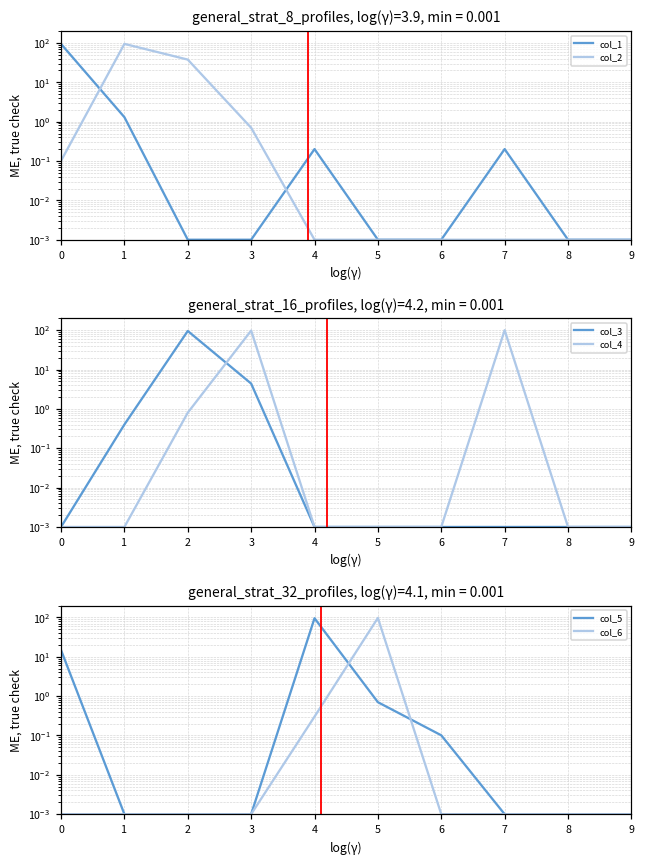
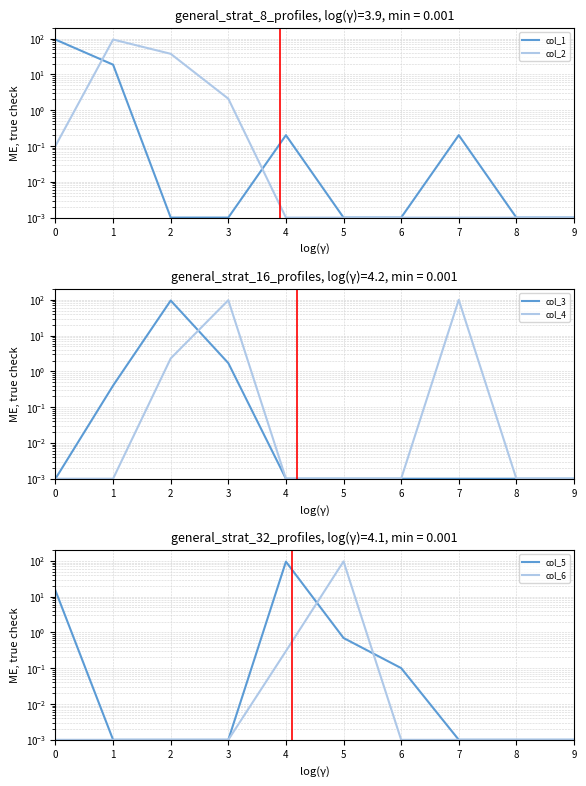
  {
    "general_strat_8_profiles, log(γ)=3.9, min = 0.001": {
      "col_1": {
        "0": 90,
-       "1": 1.3,
+       "1": 20,
        "2": 0.0010,
        "3": 0.0010,
        "4": 0.2,
        "7": 0.2
      },
      "col_2": {
        "0": 0.1,
        "1": 90,
        "2": 40,
-       "3": 0.7,
+       "3": 2,
        "4": 0.0010,
        "7": 0.0010
      }
    },
    "general_strat_16_profiles, log(γ)=4.2, min = 0.001": {
      "col_3": {
        "1": 0.4,
        "2": 100,
-       "3": 4,
+       "3": 2,
        "7": 0.0010
      },
      "col_4": {
        "1": 0.0010,
-       "2": 0.8,
+       "2": 2,
        "3": 100,
        "7": 100
      }
    },
    "general_strat_32_profiles, log(γ)=4.1, min = 0.001": {
      "col_5": {
        "0": 15,
        "4": 100,
        "5": 0.7,
        "6": 0.10
      },
      "col_6": {
        "0": 0.0010,
        "4": 0.3,
        "5": 100,
        "6": 0.0010
      }
    }
  }
